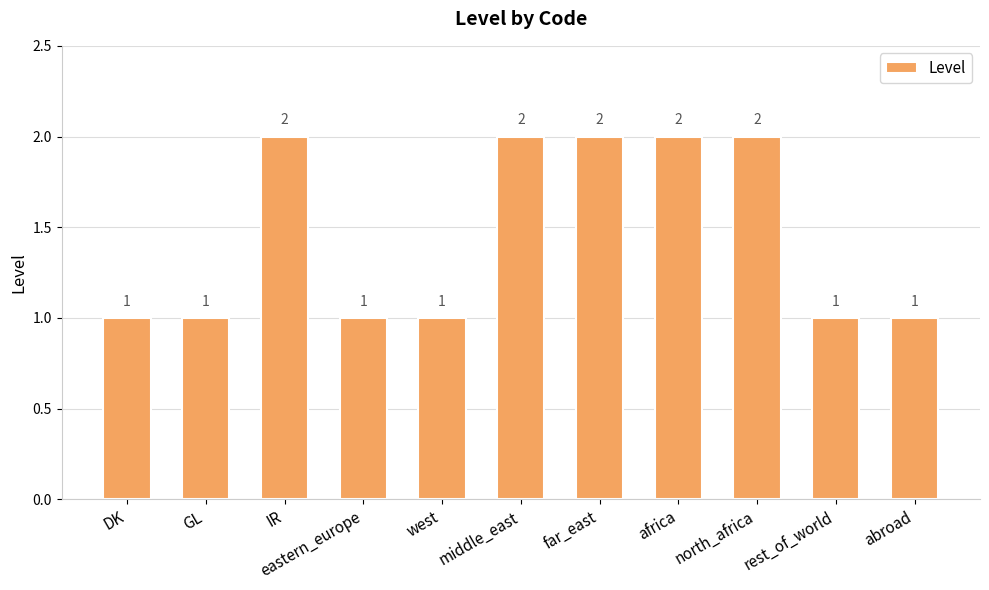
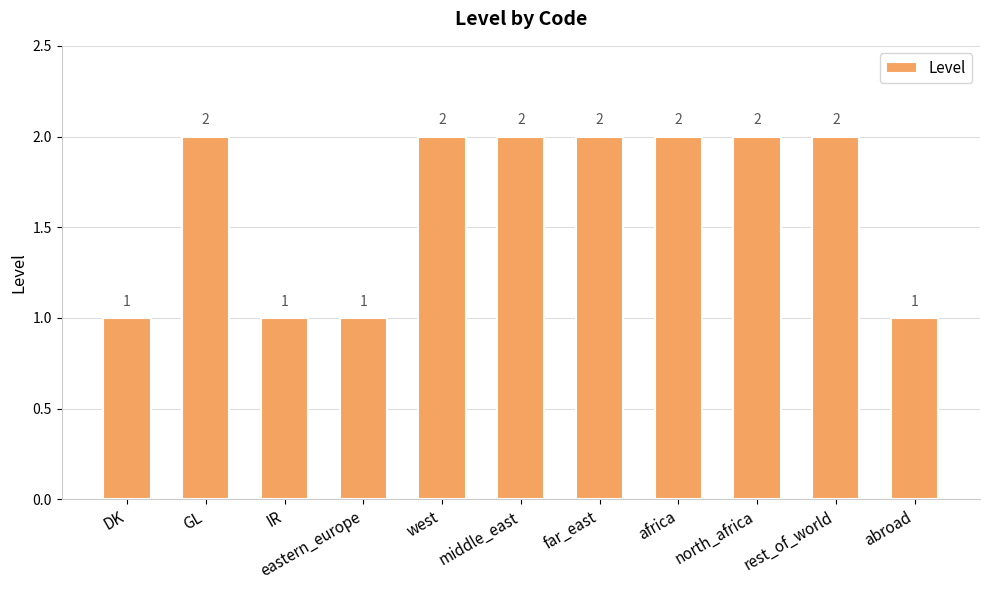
  {
    "DK": 1,
-   "GL": 1,
-   "IR": 2,
+   "GL": 2,
+   "IR": 1,
    "eastern_europe": 1,
-   "west": 1,
+   "west": 2,
    "middle_east": 2,
    "far_east": 2,
    "africa": 2,
    "north_africa": 2,
-   "rest_of_world": 1,
+   "rest_of_world": 2,
    "abroad": 1
  }
